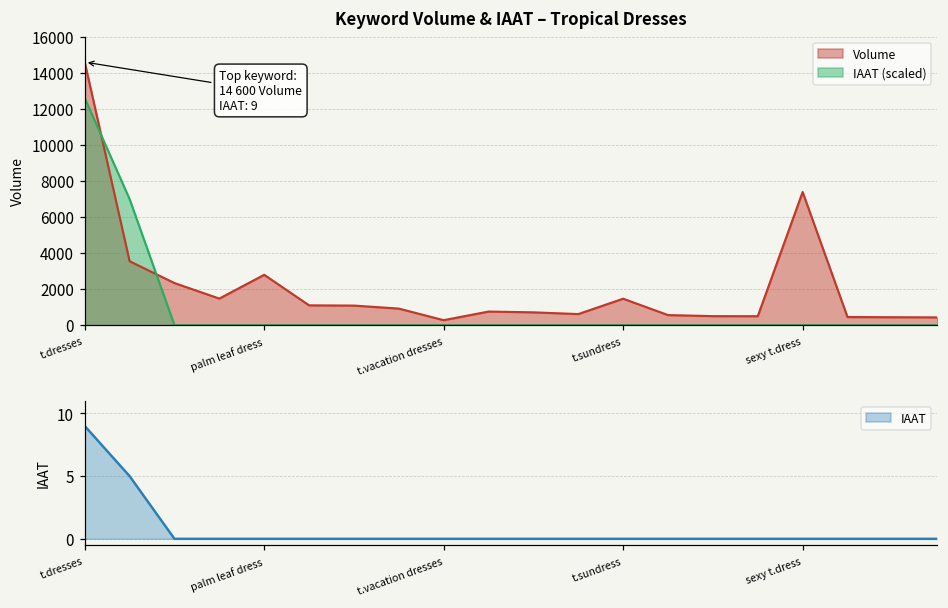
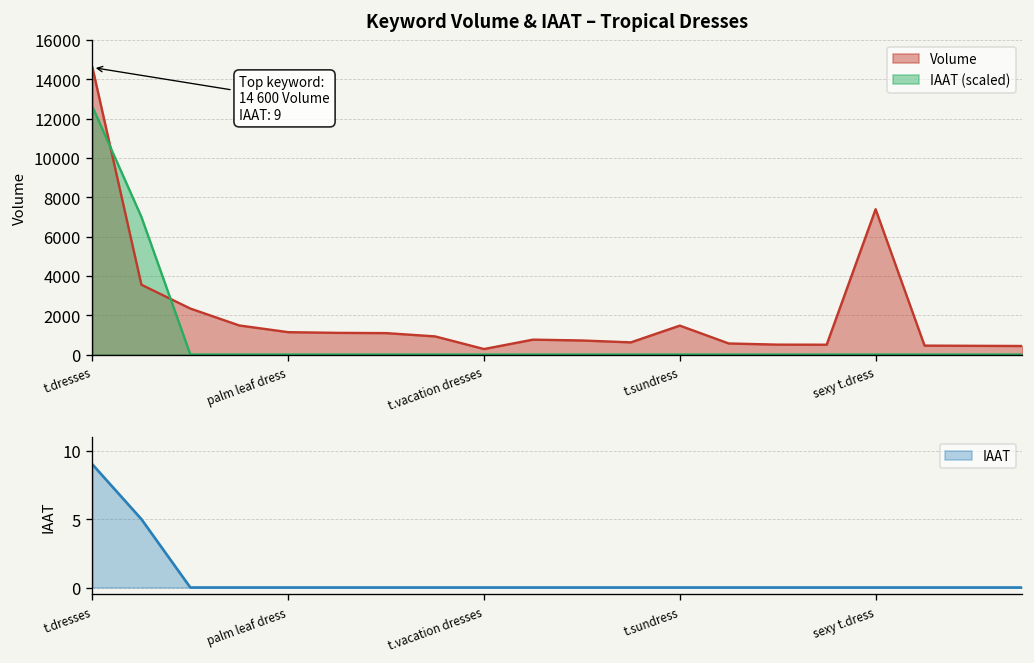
  {
    "Keyword Volume & IAAT – Tropical Dresses": {
      "Volume": {
-       "palm leaf dress": 2800,
+       "palm leaf dress": 1100,
        "t.vacation dresses": 300,
        "t.sundress": 1500,
        "sexy t.dress": 7400
      },
      "IAAT (scaled)": {
        "palm leaf dress": 0,
        "t.vacation dresses": 0,
        "t.sundress": 0,
        "sexy t.dress": 0
      }
    }
  }
